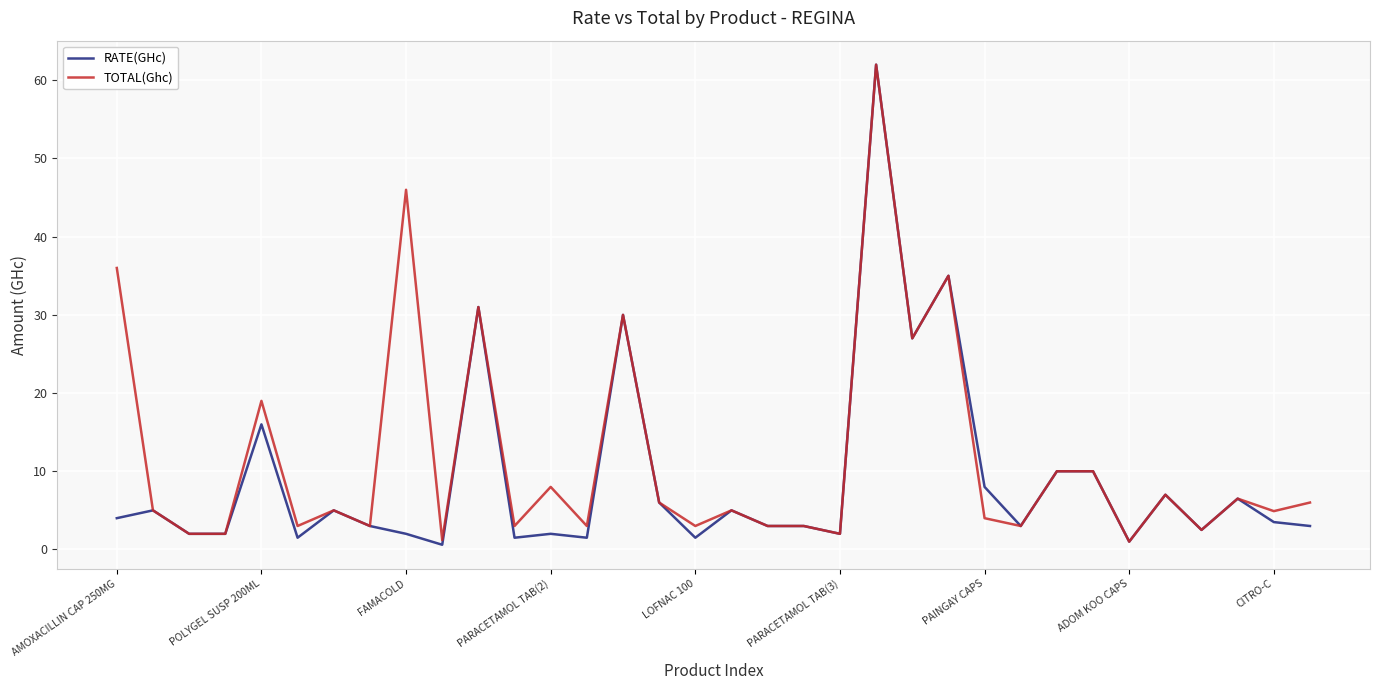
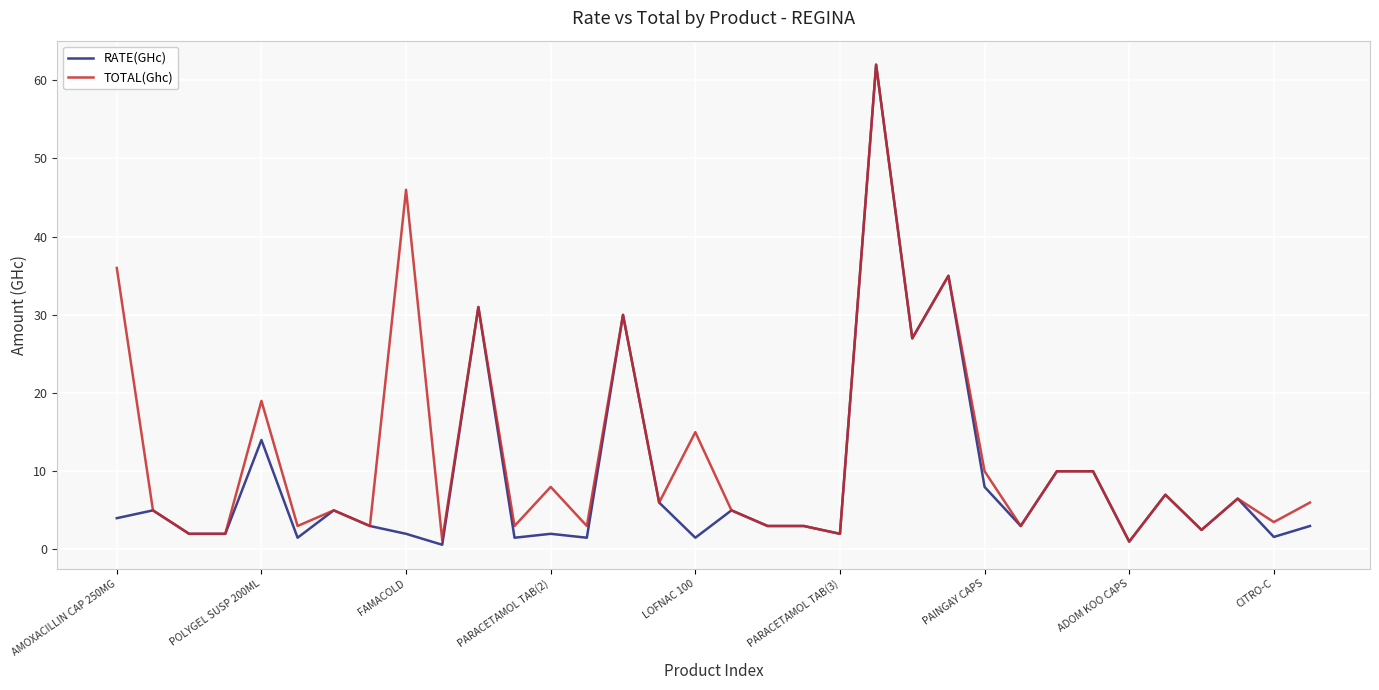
  {
    "RATE(GHc)": {
      "AMOXACILLIN CAP 250MG": 4,
-     "POLYGEL SUSP 200ML": 16,
+     "POLYGEL SUSP 200ML": 14,
      "FAMACOLD": 2,
      "PARACETAMOL TAB(2)": 2,
      "LOFNAC 100": 2,
      "PAINGAY CAPS": 8,
-     "CITRO-C": 4
+     "CITRO-C": 2
    },
    "TOTAL(Ghc)": {
      "AMOXACILLIN CAP 250MG": 36,
      "POLYGEL SUSP 200ML": 19,
      "FAMACOLD": 46,
      "PARACETAMOL TAB(2)": 8,
-     "LOFNAC 100": 3,
-     "PAINGAY CAPS": 4,
-     "CITRO-C": 5
+     "LOFNAC 100": 15,
+     "PAINGAY CAPS": 10,
+     "CITRO-C": 4
    }
  }
